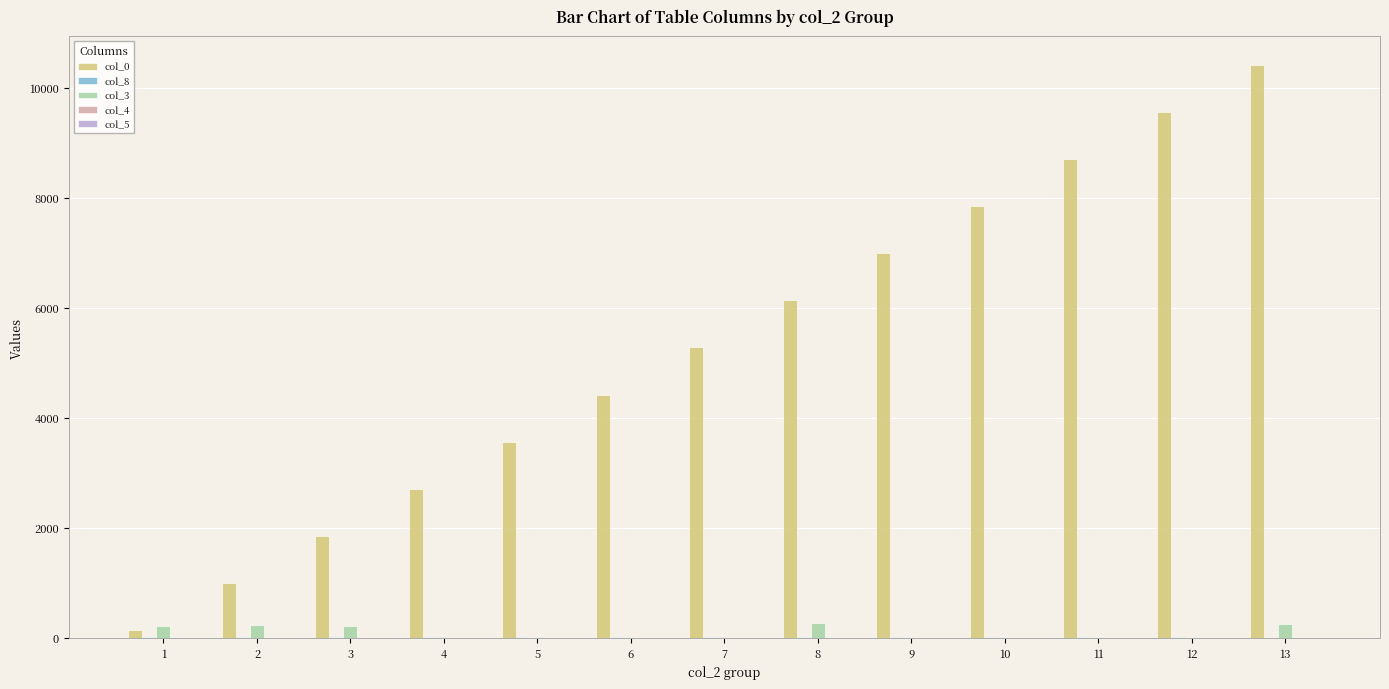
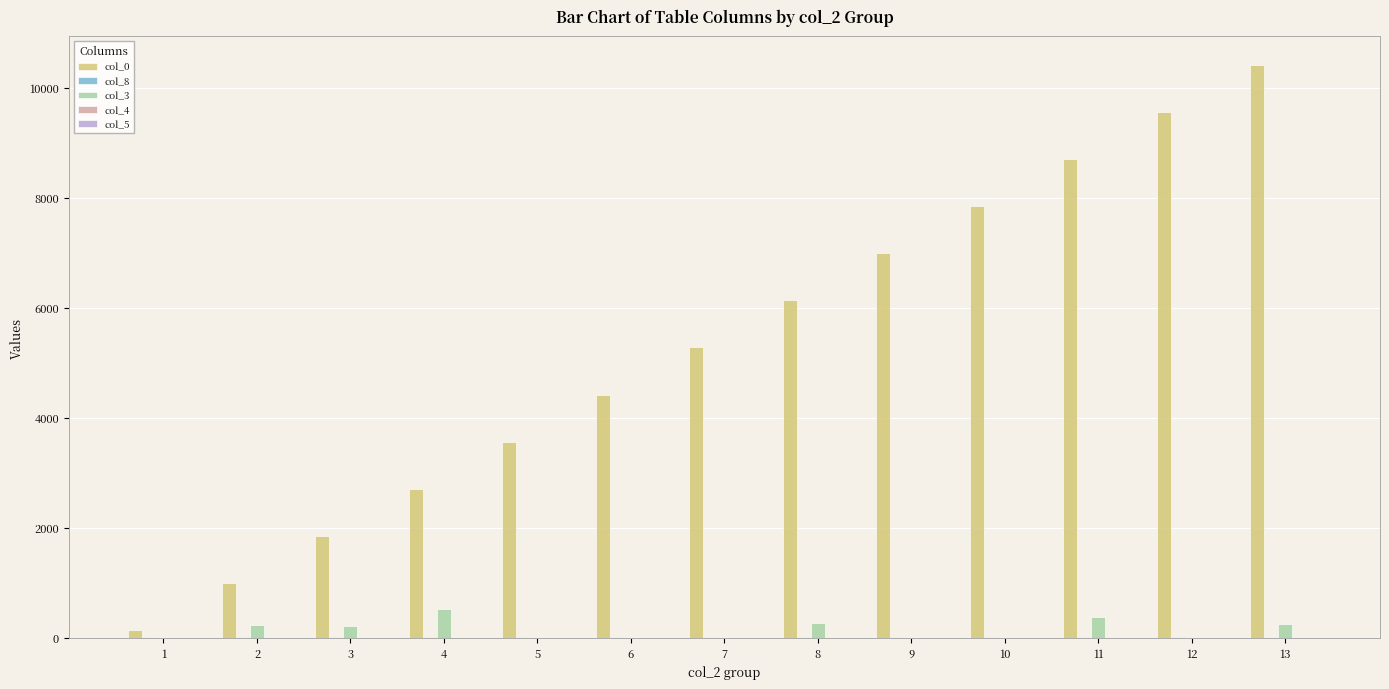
  {
    "col_3": {
-     "1": 200,
+     "1": 0,
      "2": 200,
      "3": 200,
-     "4": 0,
+     "4": 500,
      "5": 0,
      "8": 300,
-     "11": 0,
+     "11": 400,
      "12": 0,
      "13": 300
    }
  }
